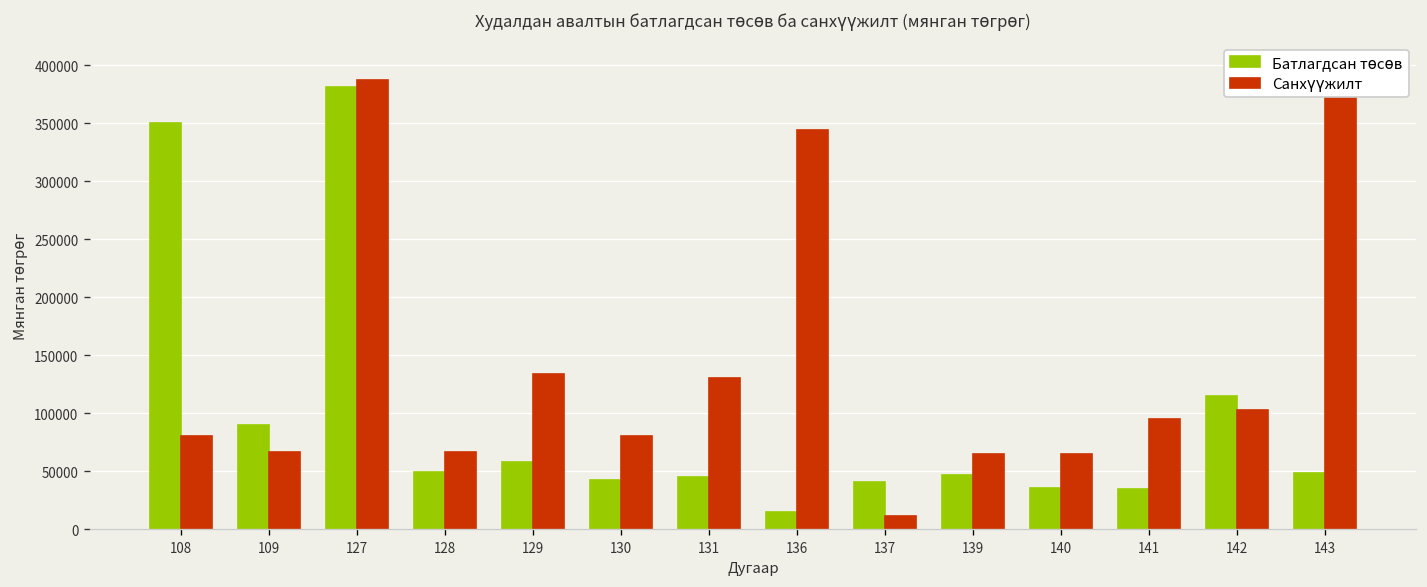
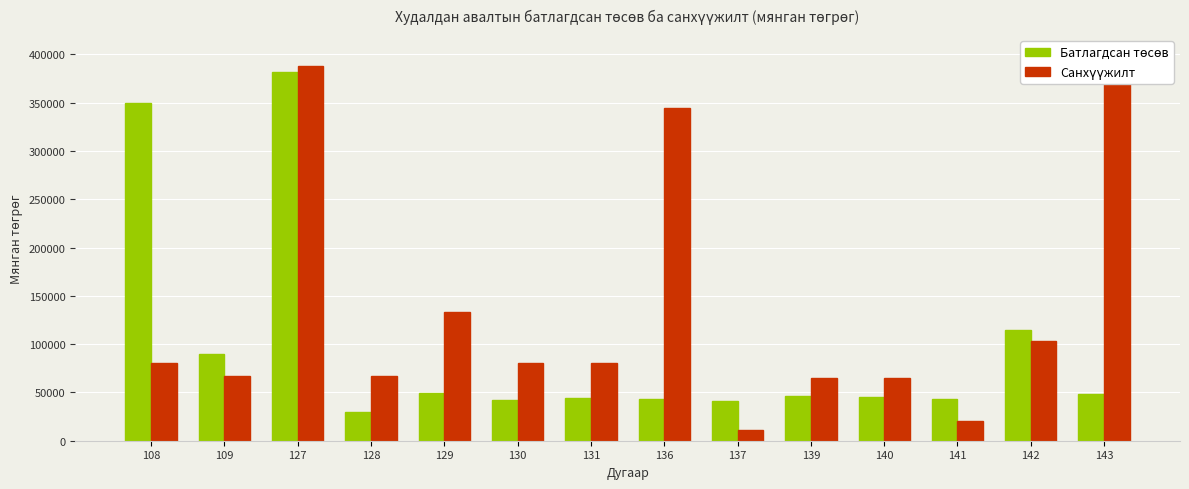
  {
    "Батлагдсан төсөв": {
      "108": 350000,
      "109": 90000,
      "127": 380000,
-     "128": 50000,
-     "129": 60000,
+     "128": 30000,
+     "129": 50000,
      "130": 40000,
      "131": 40000,
-     "136": 10000,
+     "136": 40000,
      "137": 40000,
      "139": 50000,
-     "140": 40000,
-     "141": 30000,
+     "140": 50000,
+     "141": 40000,
      "142": 110000,
      "143": 50000
    },
    "Санхүүжилт": {
      "108": 80000,
      "109": 70000,
      "127": 390000,
      "128": 70000,
      "129": 130000,
      "130": 80000,
-     "131": 130000,
+     "131": 80000,
      "136": 340000,
      "137": 10000,
      "139": 70000,
      "140": 70000,
-     "141": 90000,
+     "141": 20000,
      "142": 100000
    }
  }
